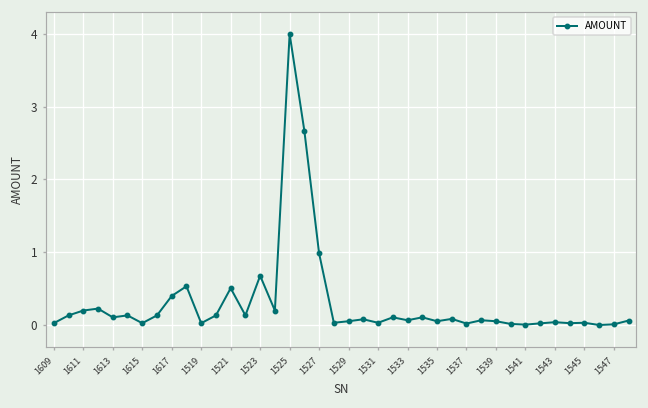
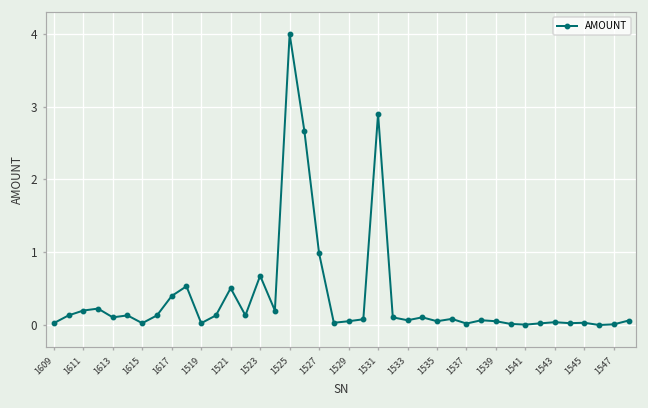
  {
    "1609": 0.0,
    "1611": 0.2,
    "1613": 0.1,
    "1615": 0.0,
    "1617": 0.4,
    "1519": 0.0,
    "1521": 0.5,
    "1523": 0.7,
    "1525": 4.0,
    "1527": 1.0,
    "1529": 0.1,
-   "1531": 0.0,
+   "1531": 2.9,
    "1533": 0.1,
    "1535": 0.1,
    "1537": 0.0,
    "1539": 0.1,
    "1541": 0.0,
    "1543": 0.0,
    "1545": 0.0,
    "1547": 0.0
  }
